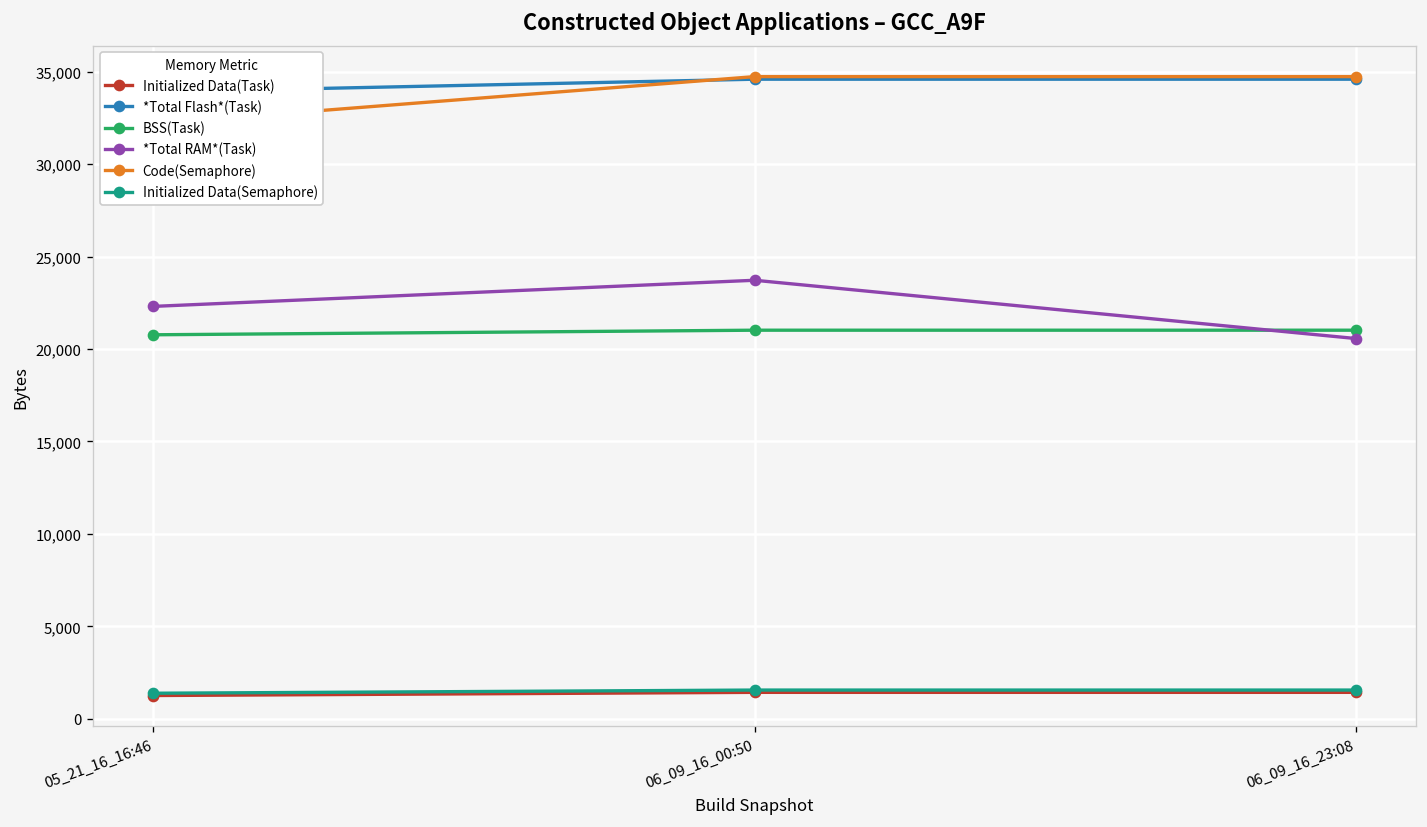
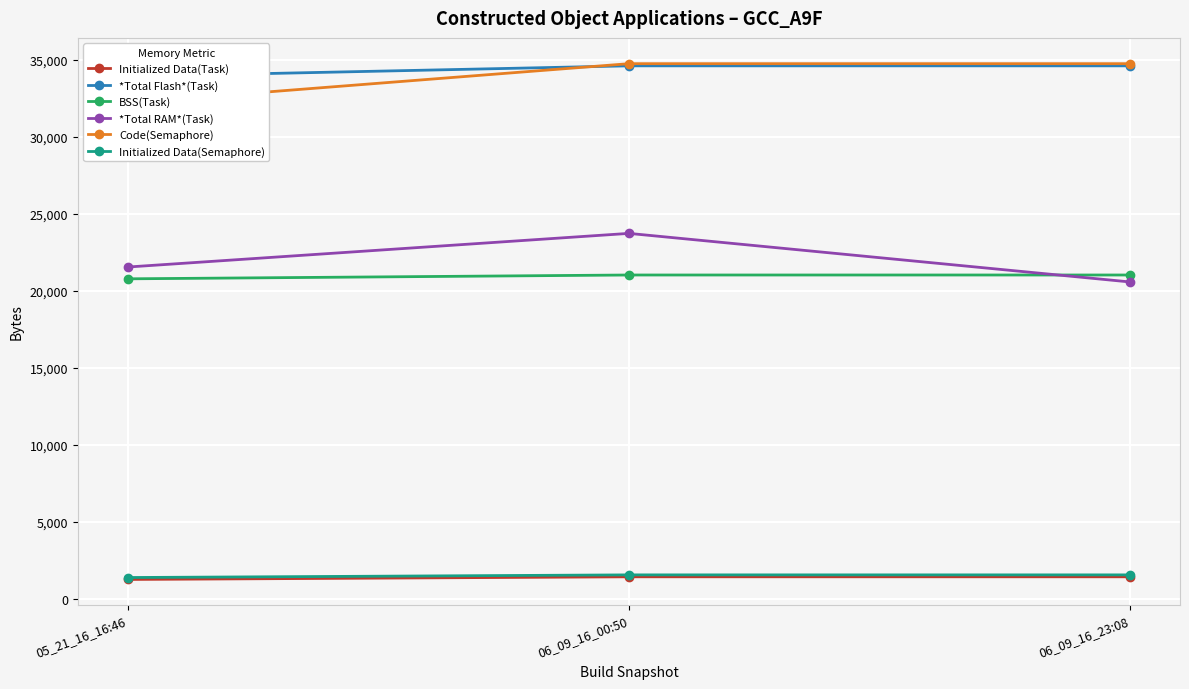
  {
    "*Total RAM*(Task)": {
-     "05_21_16_16:46": "22,300",
+     "05_21_16_16:46": "21,500",
      "06_09_16_00:50": "23,700",
      "06_09_16_23:08": "20,600"
    }
  }
